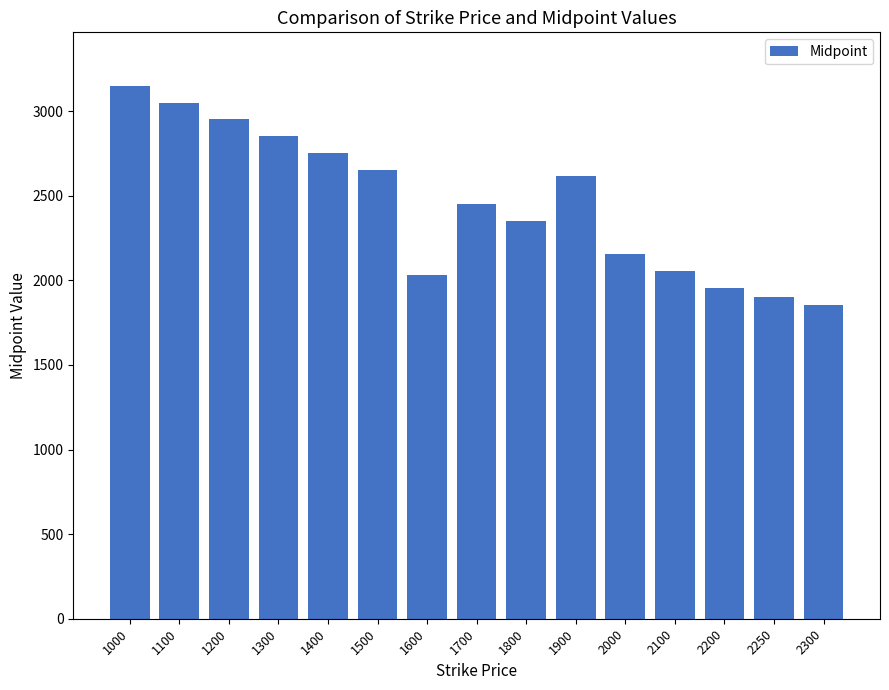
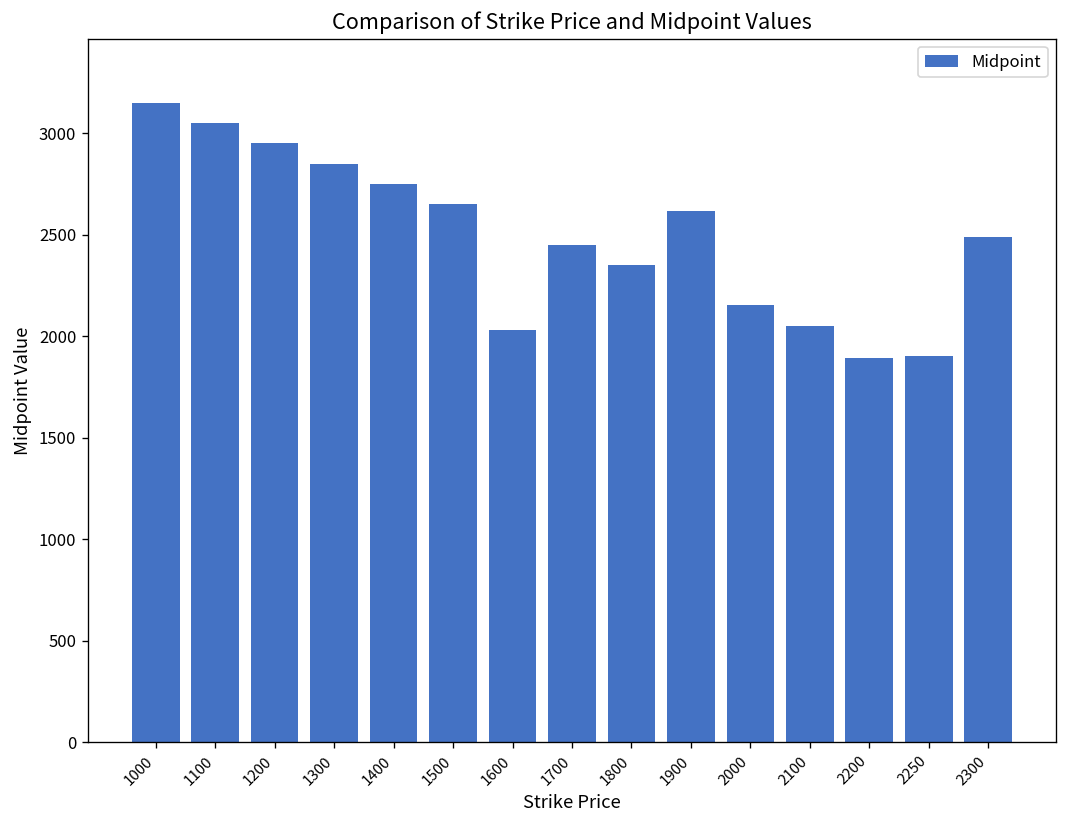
  {
    "1000": 3150,
    "1100": 3050,
    "1200": 2950,
    "1300": 2850,
    "1400": 2750,
    "1500": 2650,
    "1600": 2030,
    "1700": 2450,
    "1800": 2350,
    "1900": 2620,
    "2000": 2150,
    "2100": 2050,
-   "2200": 1950,
+   "2200": 1890,
    "2250": 1900,
-   "2300": 1850
+   "2300": 2490
  }
